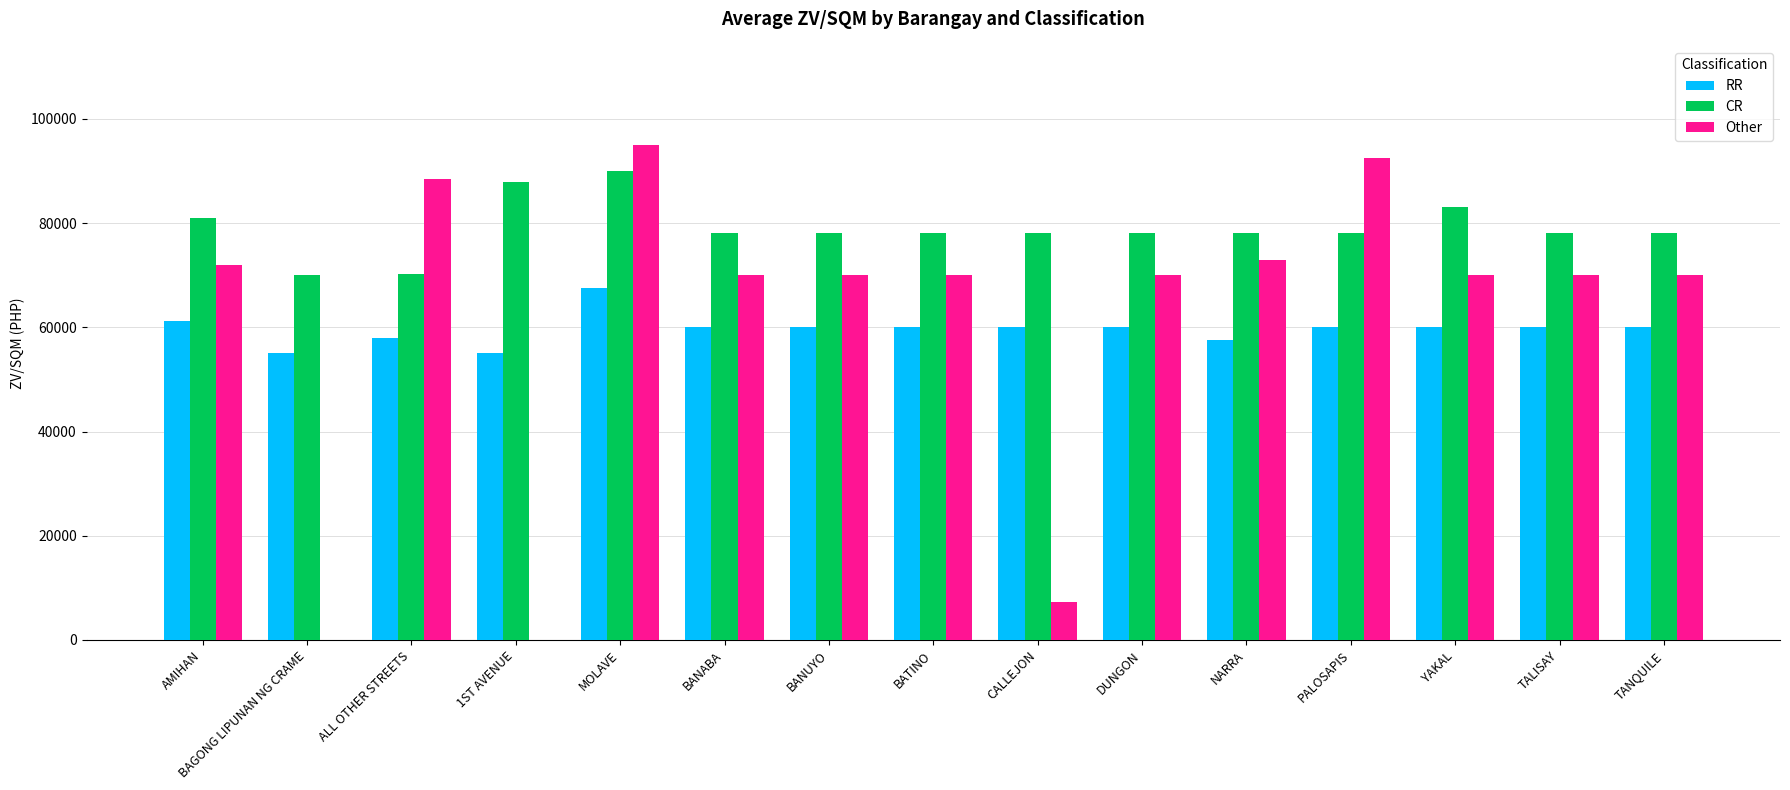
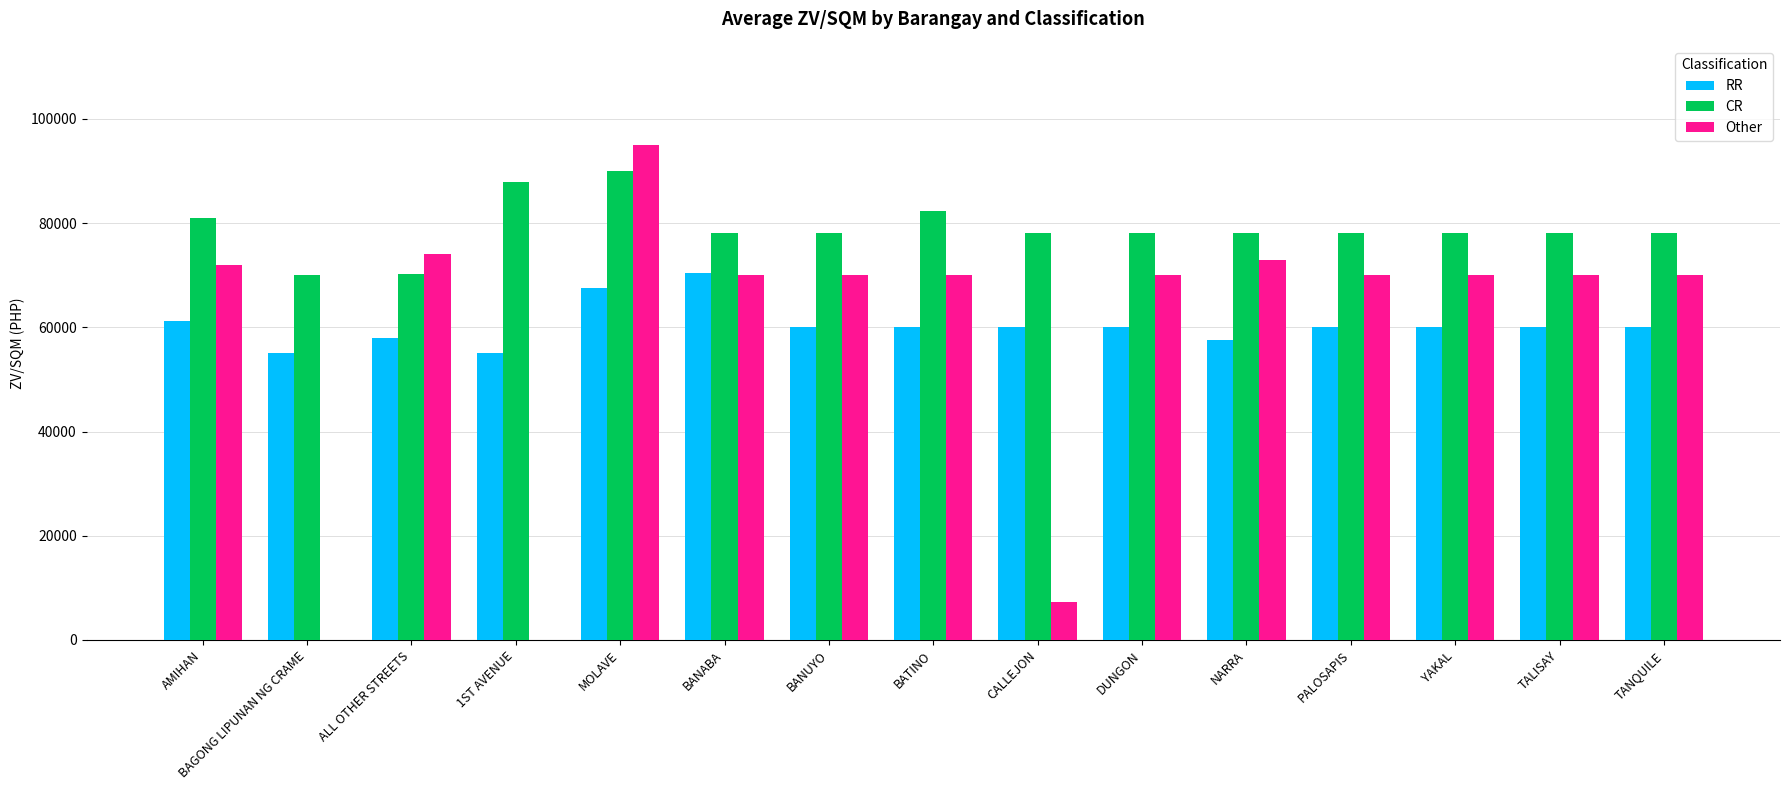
  {
    "RR": {
      "AMIHAN": 61000,
      "BAGONG LIPUNAN NG CRAME": 55000,
      "ALL OTHER STREETS": 58000,
      "1ST AVENUE": 55000,
      "MOLAVE": 68000,
-     "BANABA": 60000,
+     "BANABA": 70000,
      "BANUYO": 60000,
      "BATINO": 60000,
      "CALLEJON": 60000,
      "DUNGON": 60000,
      "NARRA": 58000,
      "PALOSAPIS": 60000,
      "YAKAL": 60000,
      "TALISAY": 60000,
      "TANQUILE": 60000
    },
    "CR": {
      "AMIHAN": 81000,
      "BAGONG LIPUNAN NG CRAME": 70000,
      "ALL OTHER STREETS": 70000,
      "1ST AVENUE": 88000,
      "MOLAVE": 90000,
      "BANABA": 78000,
      "BANUYO": 78000,
-     "BATINO": 78000,
+     "BATINO": 82000,
      "CALLEJON": 78000,
      "DUNGON": 78000,
      "NARRA": 78000,
      "PALOSAPIS": 78000,
-     "YAKAL": 83000,
+     "YAKAL": 78000,
      "TALISAY": 78000,
      "TANQUILE": 78000
    },
    "Other": {
      "AMIHAN": 72000,
      "BAGONG LIPUNAN NG CRAME": 0,
-     "ALL OTHER STREETS": 88000,
+     "ALL OTHER STREETS": 74000,
      "1ST AVENUE": 0,
      "MOLAVE": 95000,
      "BANABA": 70000,
      "BANUYO": 70000,
      "BATINO": 70000,
      "CALLEJON": 7000,
      "DUNGON": 70000,
      "NARRA": 73000,
-     "PALOSAPIS": 92000,
+     "PALOSAPIS": 70000,
      "YAKAL": 70000,
      "TALISAY": 70000,
      "TANQUILE": 70000
    }
  }
